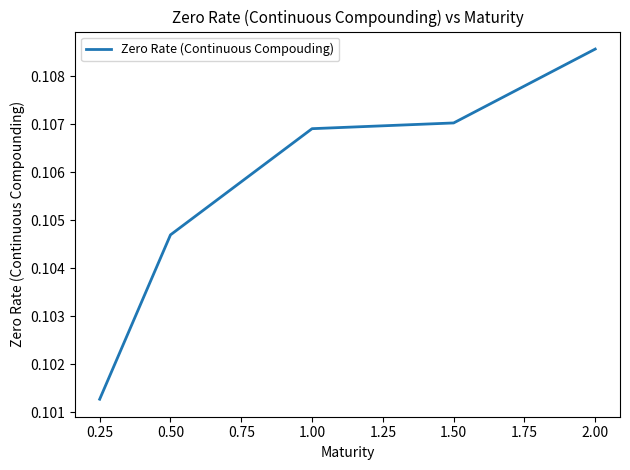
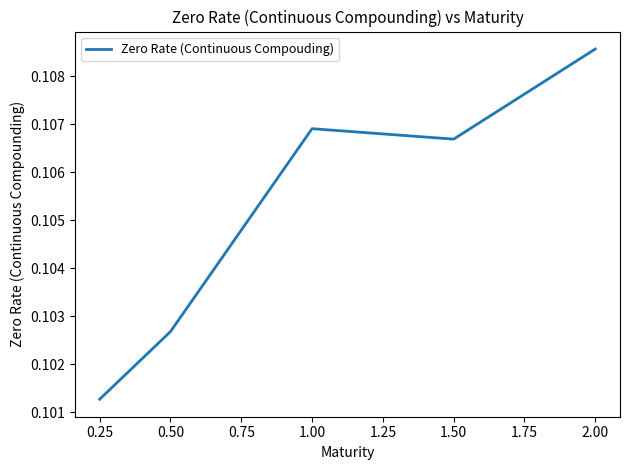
  {
    "0.25": 0.1013,
-   "0.50": 0.1047,
+   "0.50": 0.1027,
    "1.00": 0.1069,
-   "1.50": 0.1070,
+   "1.50": 0.1067,
    "2.00": 0.1086
  }
